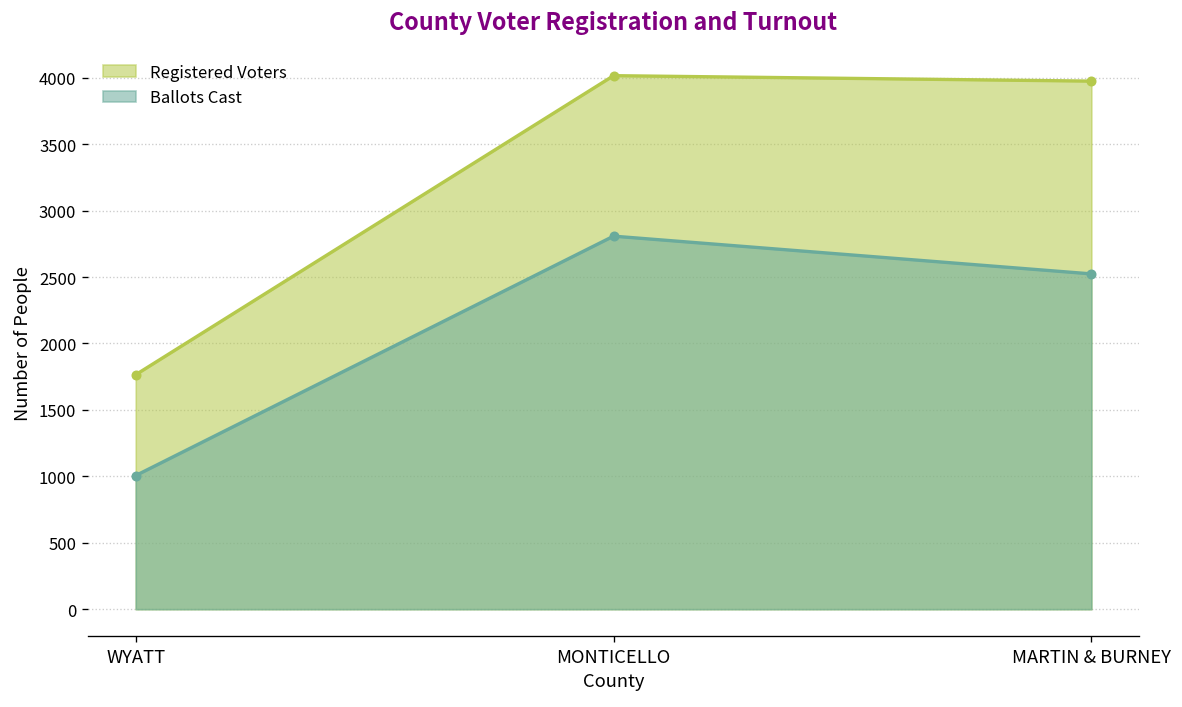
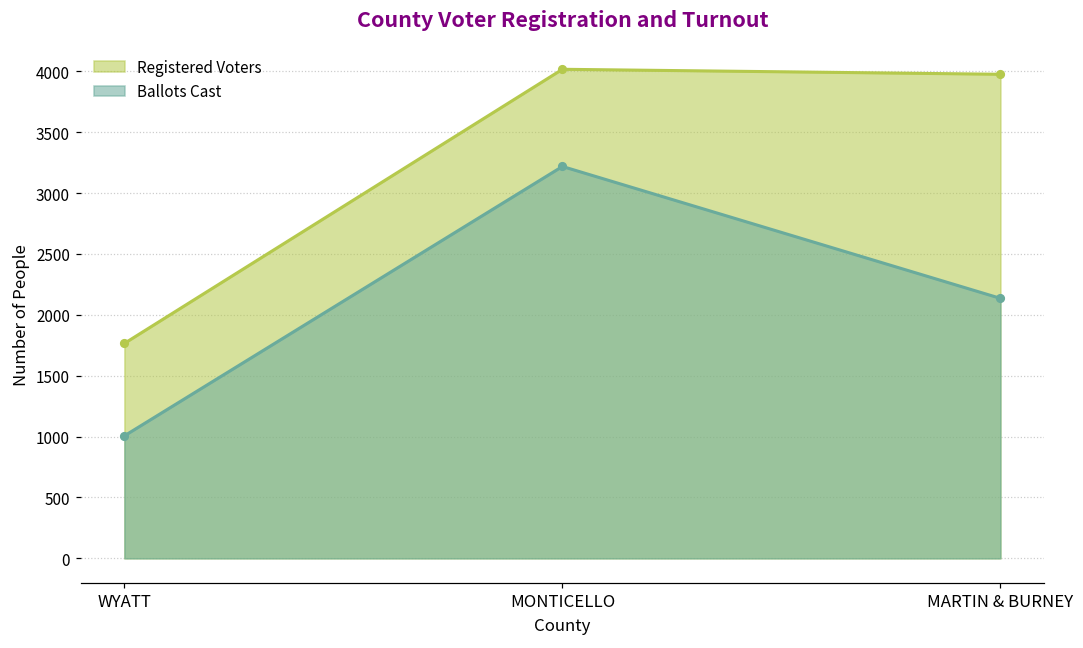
  {
    "Registered Voters": {
      "WYATT": 1770,
      "MONTICELLO": 4020,
      "MARTIN & BURNEY": 3980
    },
    "Ballots Cast": {
      "WYATT": 1010,
-     "MONTICELLO": 2810,
-     "MARTIN & BURNEY": 2520
+     "MONTICELLO": 3220,
+     "MARTIN & BURNEY": 2140
    }
  }
